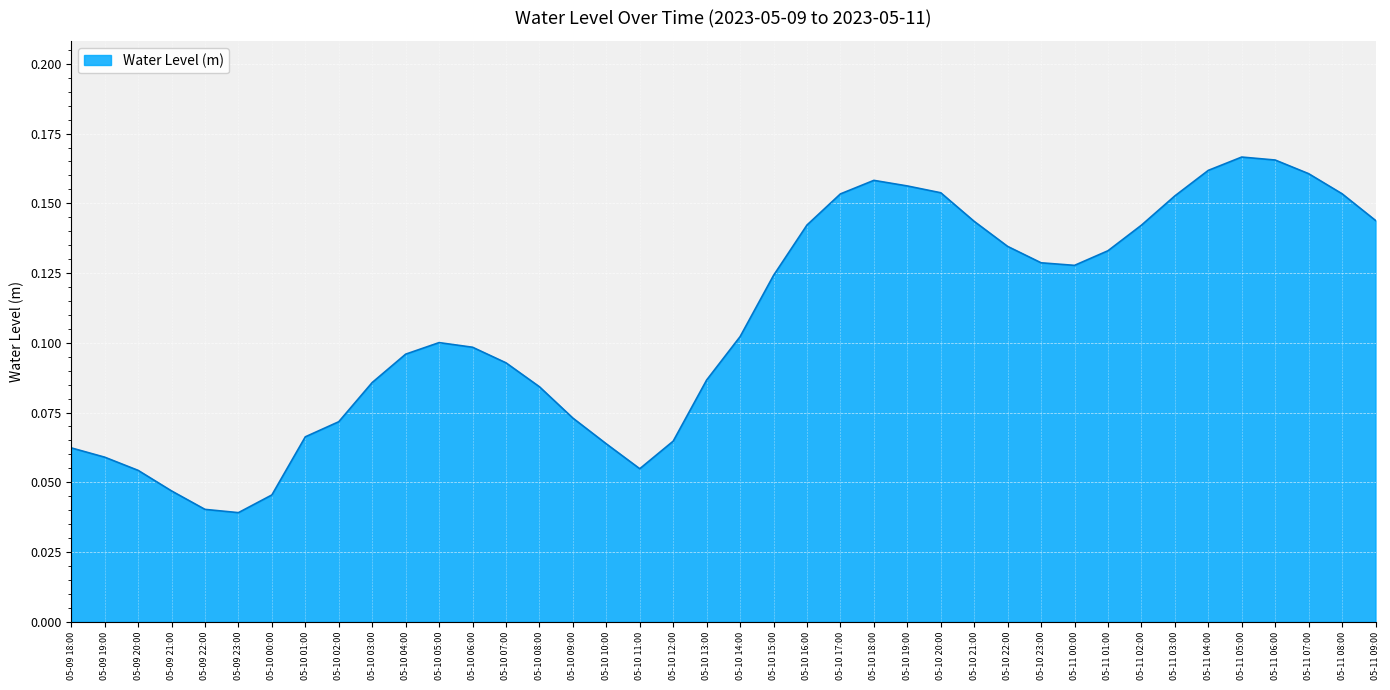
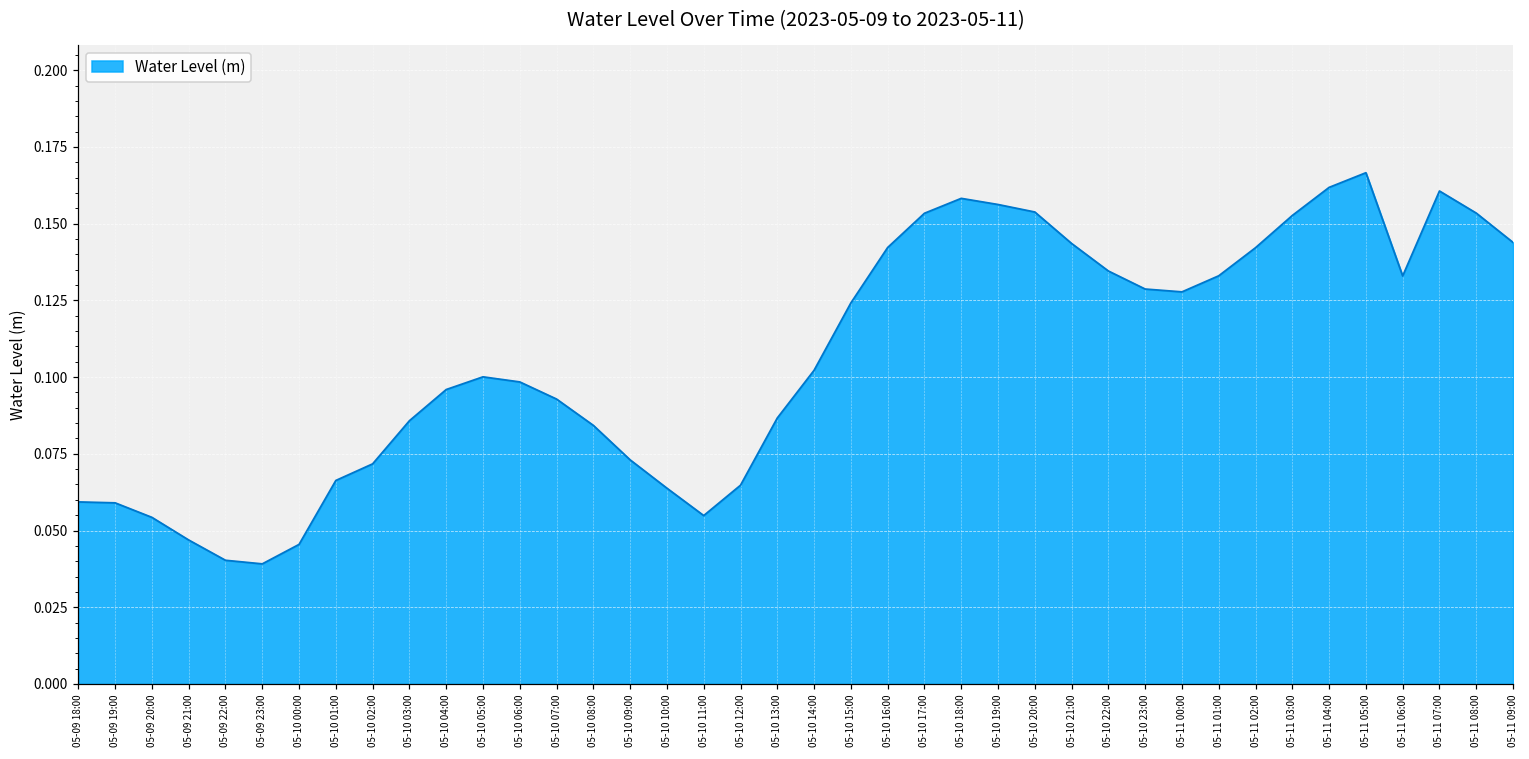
  {
-   "05-09 18:00": 0.062,
+   "05-09 18:00": 0.059,
    "05-09 19:00": 0.059,
    "05-09 20:00": 0.054,
    "05-09 21:00": 0.047,
    "05-09 22:00": 0.040,
    "05-09 23:00": 0.039,
    "05-10 00:00": 0.045,
    "05-10 01:00": 0.066,
    "05-10 02:00": 0.072,
    "05-10 03:00": 0.086,
    "05-10 04:00": 0.096,
    "05-10 05:00": 0.100,
    "05-10 06:00": 0.098,
    "05-10 07:00": 0.093,
    "05-10 08:00": 0.084,
    "05-10 09:00": 0.073,
    "05-10 10:00": 0.064,
    "05-10 11:00": 0.055,
    "05-10 12:00": 0.065,
    "05-10 13:00": 0.087,
    "05-10 14:00": 0.102,
    "05-10 15:00": 0.124,
    "05-10 16:00": 0.142,
    "05-10 17:00": 0.153,
    "05-10 18:00": 0.158,
    "05-10 19:00": 0.156,
    "05-10 20:00": 0.154,
    "05-10 21:00": 0.144,
    "05-10 22:00": 0.135,
    "05-10 23:00": 0.129,
    "05-11 00:00": 0.128,
    "05-11 01:00": 0.133,
    "05-11 02:00": 0.142,
    "05-11 03:00": 0.153,
    "05-11 04:00": 0.162,
    "05-11 05:00": 0.167,
-   "05-11 06:00": 0.166,
+   "05-11 06:00": 0.133,
    "05-11 07:00": 0.161,
    "05-11 08:00": 0.153,
    "05-11 09:00": 0.144
  }
